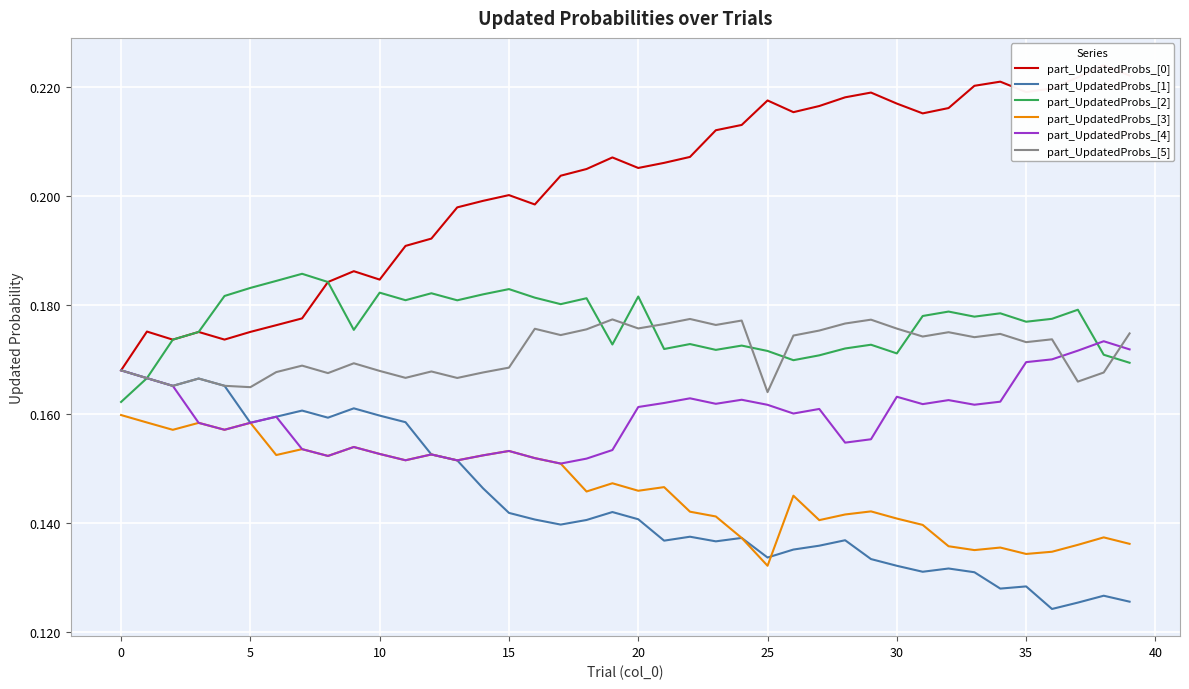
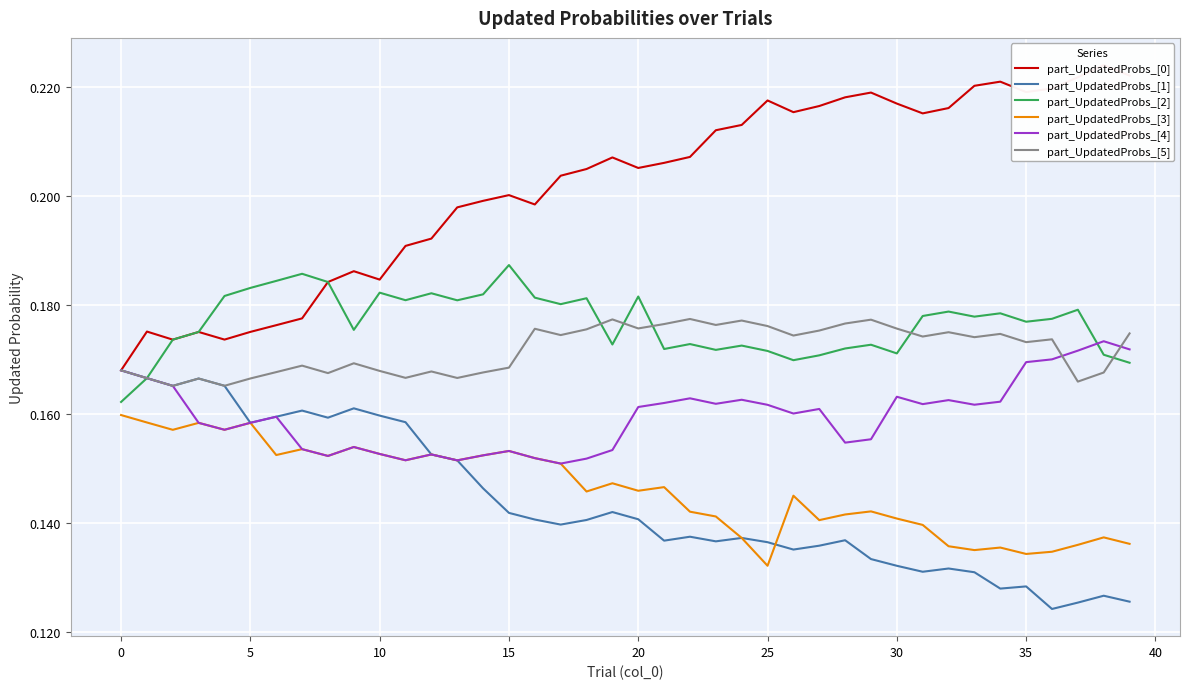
  {
    "part_UpdatedProbs_[0]": {
      "5": 0.175,
      "10": 0.185,
      "15": 0.200,
      "20": 0.205,
      "25": 0.217,
      "30": 0.217
    },
    "part_UpdatedProbs_[1]": {
      "10": 0.160,
      "15": 0.142,
      "20": 0.141,
-     "25": 0.134,
+     "25": 0.137,
      "30": 0.132,
      "35": 0.128
    },
    "part_UpdatedProbs_[2]": {
      "0": 0.162,
      "5": 0.183,
      "10": 0.182,
-     "15": 0.183,
+     "15": 0.187,
      "20": 0.182,
      "25": 0.172,
      "30": 0.171,
      "35": 0.177
    },
    "part_UpdatedProbs_[3]": {
      "0": 0.160,
      "20": 0.146,
      "25": 0.132,
      "30": 0.141,
      "35": 0.134
    },
    "part_UpdatedProbs_[4]": {
      "20": 0.161,
      "25": 0.162,
      "30": 0.163,
      "35": 0.170
    },
    "part_UpdatedProbs_[5]": {
-     "5": 0.165,
+     "5": 0.167,
      "10": 0.168,
      "15": 0.169,
      "20": 0.176,
-     "25": 0.164,
+     "25": 0.176,
      "30": 0.176,
      "35": 0.173
    }
  }
